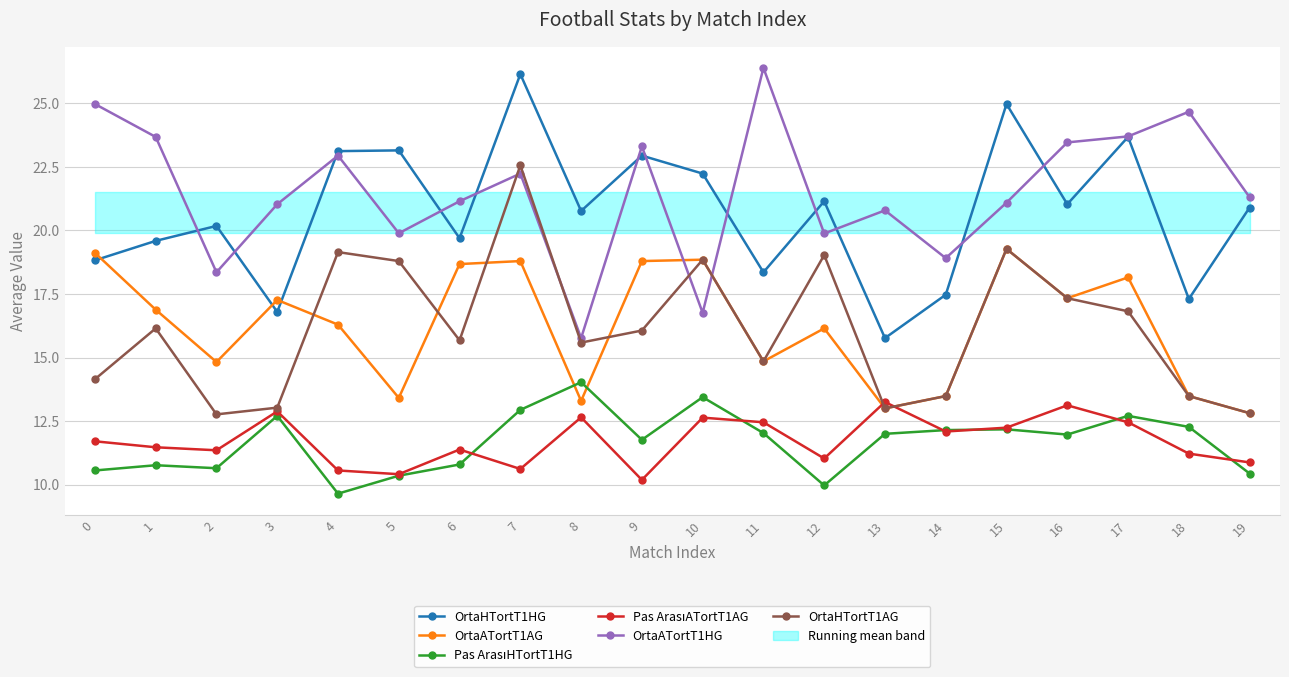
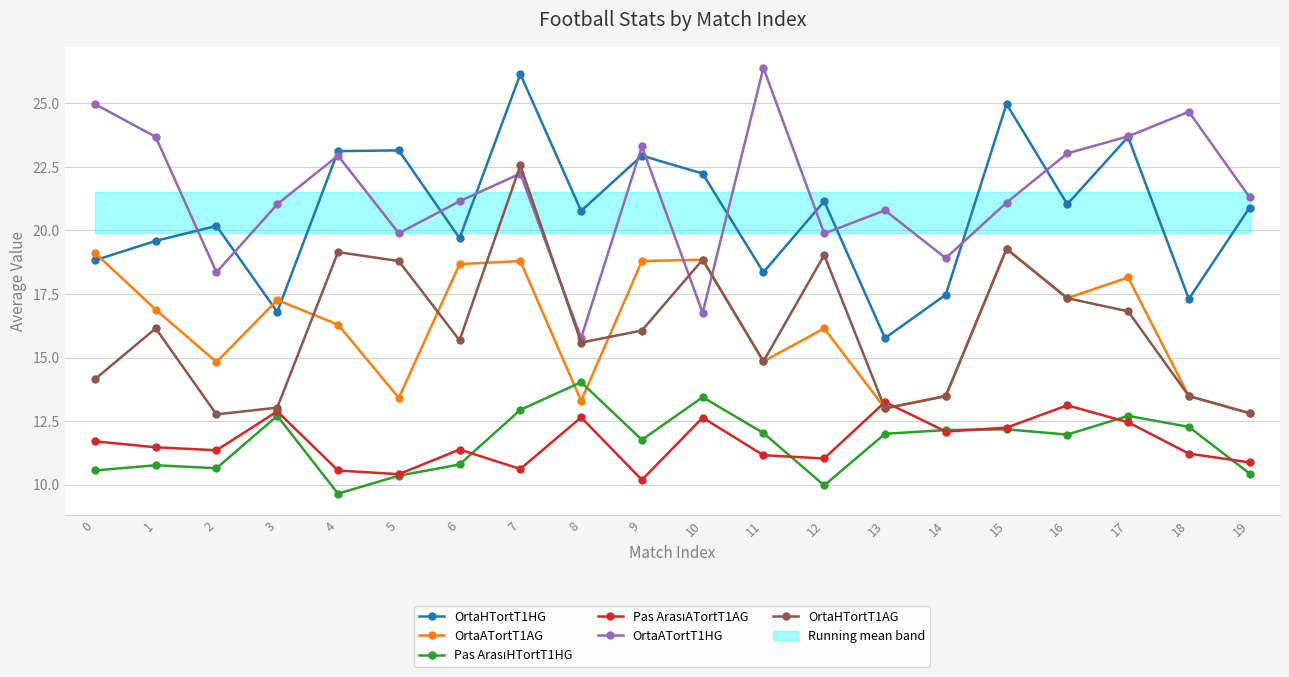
  {
    "OrtaHTortT1HG": {
      "0": 18.8,
      "1": 19.6,
      "2": 20.2,
      "3": 16.8,
      "4": 23.1,
      "5": 23.1,
      "6": 19.7,
      "7": 26.1,
      "8": 20.8,
      "9": 22.9,
      "10": 22.2,
      "11": 18.4,
      "12": 21.1,
      "13": 15.8,
      "14": 17.5,
      "15": 25.0,
      "16": 21.0,
      "18": 17.3,
      "19": 20.9
    },
    "Running mean band": {
      "0": 21.5,
      "1": 21.5,
      "2": 21.5,
      "3": 21.5,
      "4": 21.5,
      "5": 21.5,
      "6": 21.5,
      "7": 21.5,
      "8": 21.5,
      "9": 21.5,
      "10": 21.5,
      "11": 21.5,
      "12": 21.5,
      "13": 21.5,
      "14": 21.5,
      "15": 21.5,
      "16": 21.5,
      "17": 21.5,
      "18": 21.5,
      "19": 21.5
    },
    "OrtaATortT1AG": {
      "0": 19.1,
      "1": 16.9,
      "2": 14.8,
      "3": 17.3,
      "4": 16.3,
      "5": 13.4,
      "6": 18.7,
      "7": 18.8,
      "8": 13.3,
      "9": 18.8,
      "12": 16.1,
      "17": 18.2
    },
    "Pas ArasıHTortT1HG": {
      "0": 10.6,
      "1": 10.8,
      "2": 10.6,
      "3": 12.7,
      "4": 9.6,
      "6": 10.8,
      "7": 12.9,
      "8": 14.0,
      "9": 11.8,
      "10": 13.4,
      "11": 12.0,
      "12": 10.0,
      "13": 12.0,
      "16": 12.0,
      "17": 12.7,
      "18": 12.3,
      "19": 10.4
    },
    "Pas ArasıATortT1AG": {
      "0": 11.7,
      "1": 11.5,
      "2": 11.4,
      "3": 12.9,
      "4": 10.6,
      "6": 11.4,
      "7": 10.6,
      "8": 12.6,
      "9": 10.2,
      "10": 12.6,
-     "11": 12.5,
+     "11": 11.2,
      "12": 11.0,
      "13": 13.3,
      "16": 13.1,
      "17": 12.5,
      "18": 11.2,
      "19": 10.9
    },
    "OrtaATortT1HG": {
      "0": 25.0,
      "1": 23.7,
      "2": 18.4,
      "3": 21.0,
      "4": 22.9,
      "5": 19.9,
      "6": 21.1,
      "7": 22.2,
      "8": 15.8,
      "9": 23.3,
      "10": 16.8,
      "11": 26.4,
      "12": 19.9,
      "13": 20.8,
      "14": 18.9,
      "15": 21.1,
-     "16": 23.5,
+     "16": 23.0,
      "18": 24.7,
      "19": 21.3
    },
    "OrtaHTortT1AG": {
      "0": 14.1,
      "1": 16.1,
      "2": 12.8,
      "3": 13.0,
      "4": 19.1,
      "5": 18.8,
      "6": 15.7,
      "7": 22.6,
      "8": 15.6,
      "9": 16.1,
      "12": 19.0,
      "17": 16.8
    }
  }
